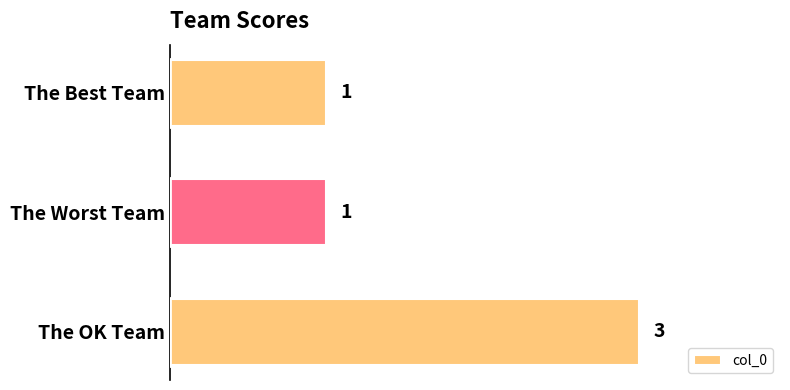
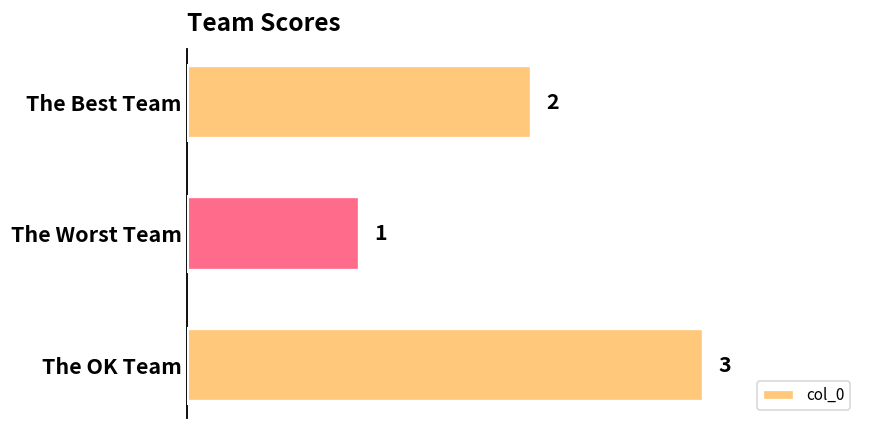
  {
-   "The Best Team": 1,
+   "The Best Team": 2,
    "The Worst Team": 1,
    "The OK Team": 3
  }
